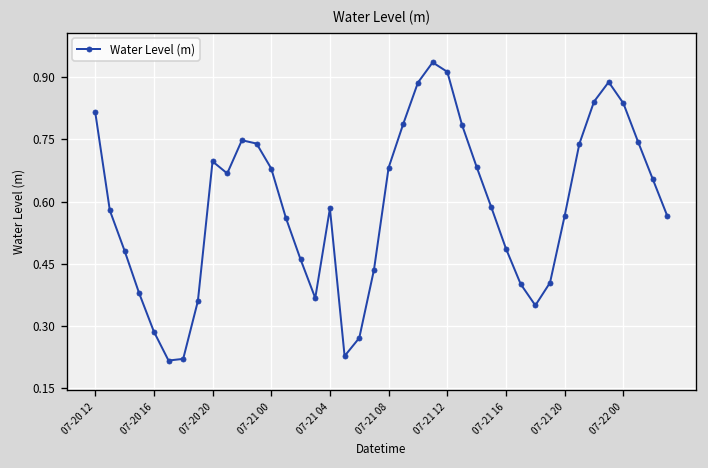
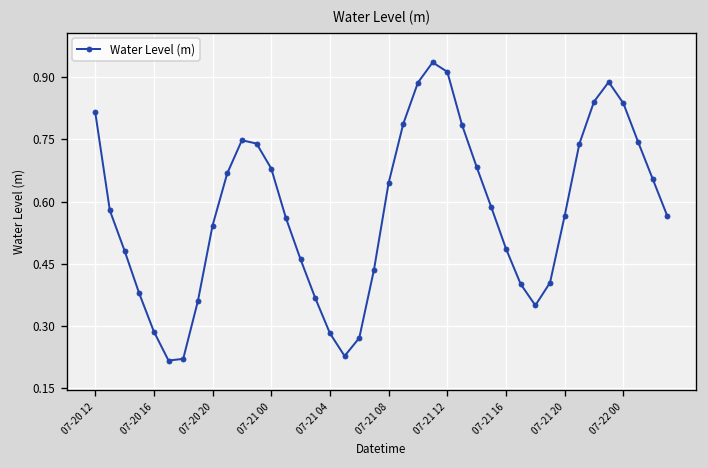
  {
    "07-20 12": 0.82,
    "07-20 16": 0.29,
-   "07-20 20": 0.70,
+   "07-20 20": 0.54,
    "07-21 00": 0.68,
-   "07-21 04": 0.58,
-   "07-21 08": 0.68,
+   "07-21 04": 0.28,
+   "07-21 08": 0.64,
    "07-21 12": 0.91,
    "07-21 16": 0.49,
    "07-21 20": 0.57,
    "07-22 00": 0.84
  }
